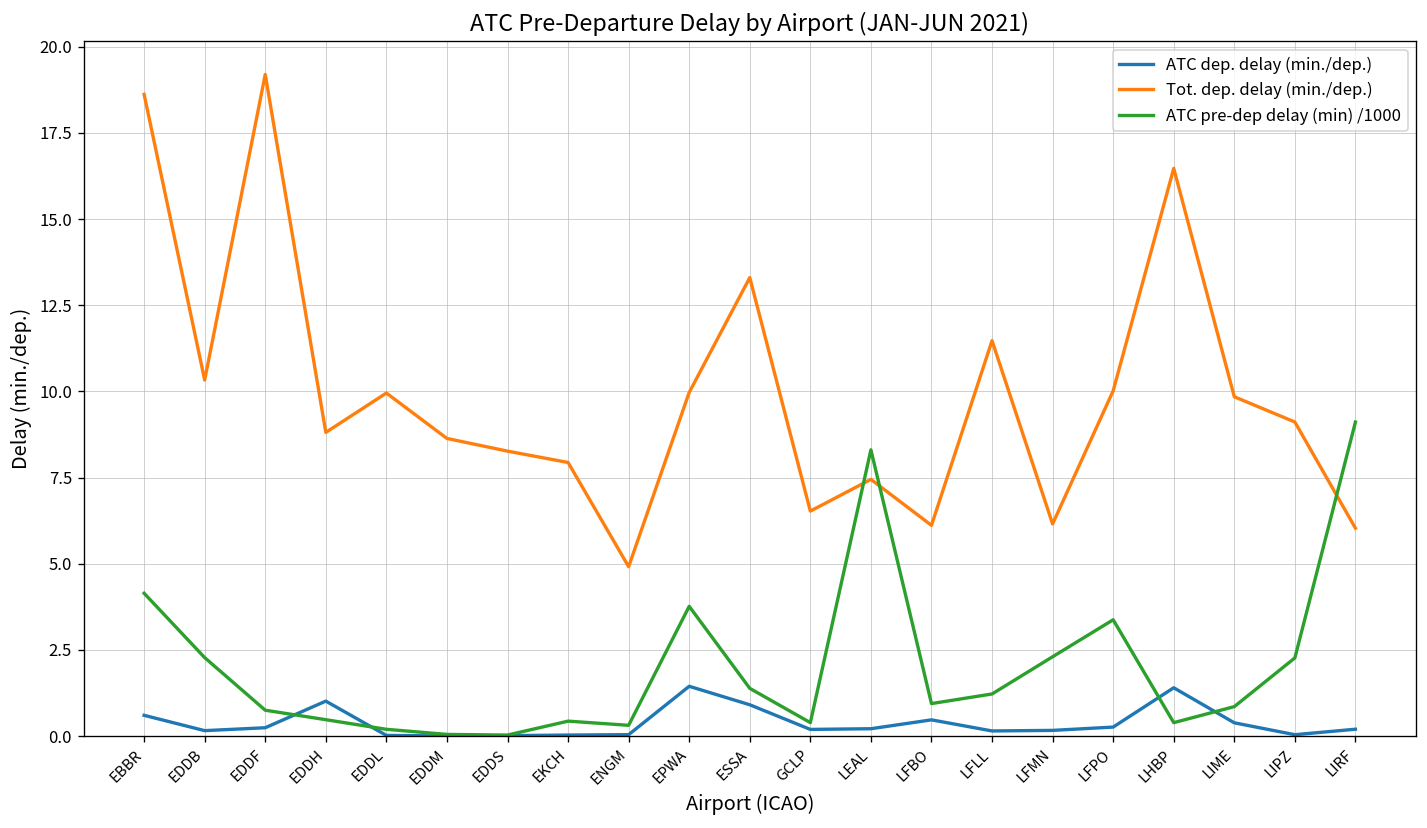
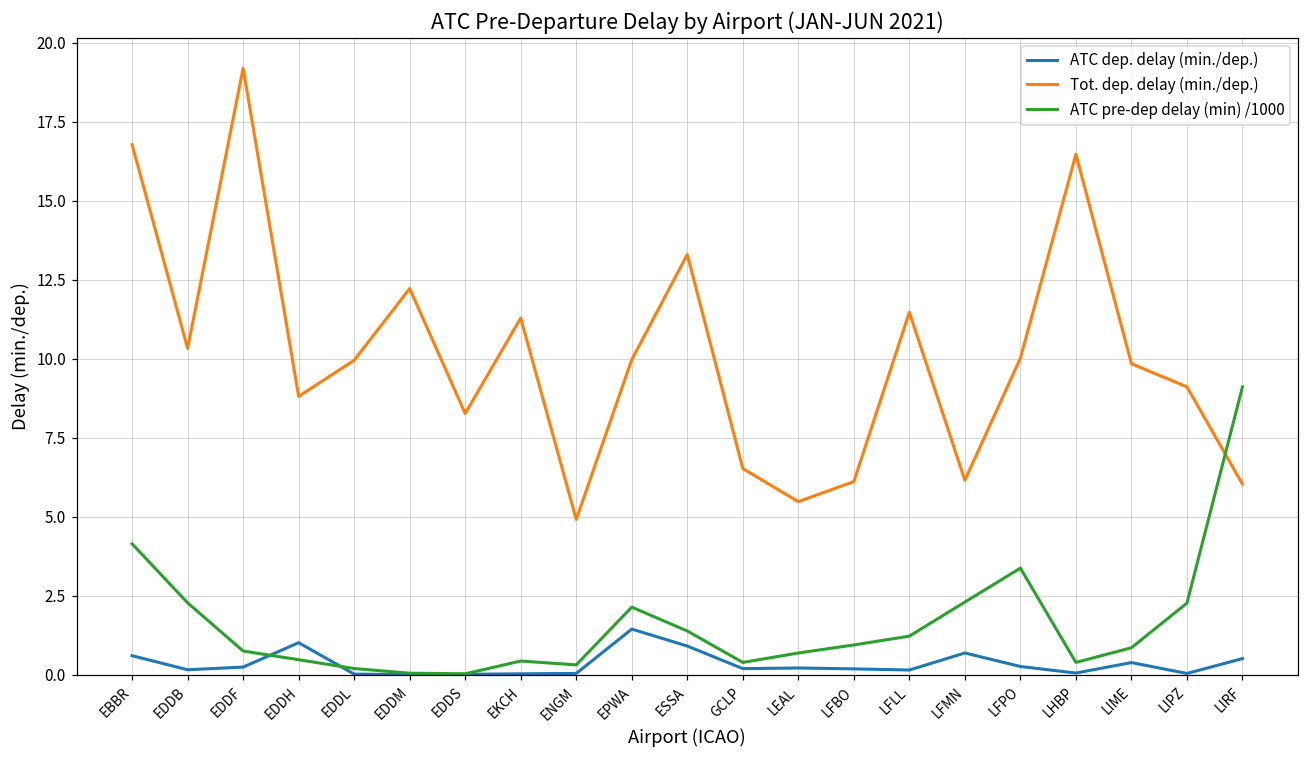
  {
    "ATC dep. delay (min./dep.)": {
      "EBBR": 0.6,
      "EDDB": 0.2,
      "EDDF": 0.2,
      "EDDH": 1.0,
      "EDDL": 0.0,
      "EKCH": 0.0,
      "ENGM": 0.0,
      "EPWA": 1.4,
      "ESSA": 0.9,
      "GCLP": 0.2,
      "LEAL": 0.2,
-     "LFBO": 0.5,
+     "LFBO": 0.2,
      "LFLL": 0.2,
-     "LFMN": 0.2,
+     "LFMN": 0.7,
      "LFPO": 0.3,
-     "LHBP": 1.4,
+     "LHBP": 0.1,
      "LIME": 0.4,
      "LIPZ": 0.0,
-     "LIRF": 0.2
+     "LIRF": 0.5
    },
    "Tot. dep. delay (min./dep.)": {
-     "EBBR": 18.6,
+     "EBBR": 16.8,
      "EDDB": 10.3,
      "EDDF": 19.2,
      "EDDH": 8.8,
      "EDDL": 10.0,
-     "EDDM": 8.6,
+     "EDDM": 12.2,
      "EDDS": 8.3,
-     "EKCH": 7.9,
+     "EKCH": 11.3,
      "ENGM": 4.9,
      "EPWA": 10.0,
      "ESSA": 13.3,
      "GCLP": 6.5,
-     "LEAL": 7.4,
+     "LEAL": 5.5,
      "LFBO": 6.1,
      "LFLL": 11.5,
      "LFMN": 6.2,
      "LFPO": 10.0,
      "LHBP": 16.5,
      "LIME": 9.8,
      "LIPZ": 9.1,
      "LIRF": 6.0
    },
    "ATC pre-dep delay (min) /1000": {
      "EBBR": 4.1,
      "EDDB": 2.3,
      "EDDF": 0.8,
      "EDDH": 0.5,
      "EDDL": 0.2,
      "EKCH": 0.4,
      "ENGM": 0.3,
-     "EPWA": 3.8,
+     "EPWA": 2.1,
      "ESSA": 1.4,
      "GCLP": 0.4,
-     "LEAL": 8.3,
+     "LEAL": 0.7,
      "LFBO": 0.9,
      "LFLL": 1.2,
      "LFMN": 2.3,
      "LFPO": 3.4,
      "LHBP": 0.4,
      "LIME": 0.9,
      "LIPZ": 2.3,
      "LIRF": 9.1
    }
  }
